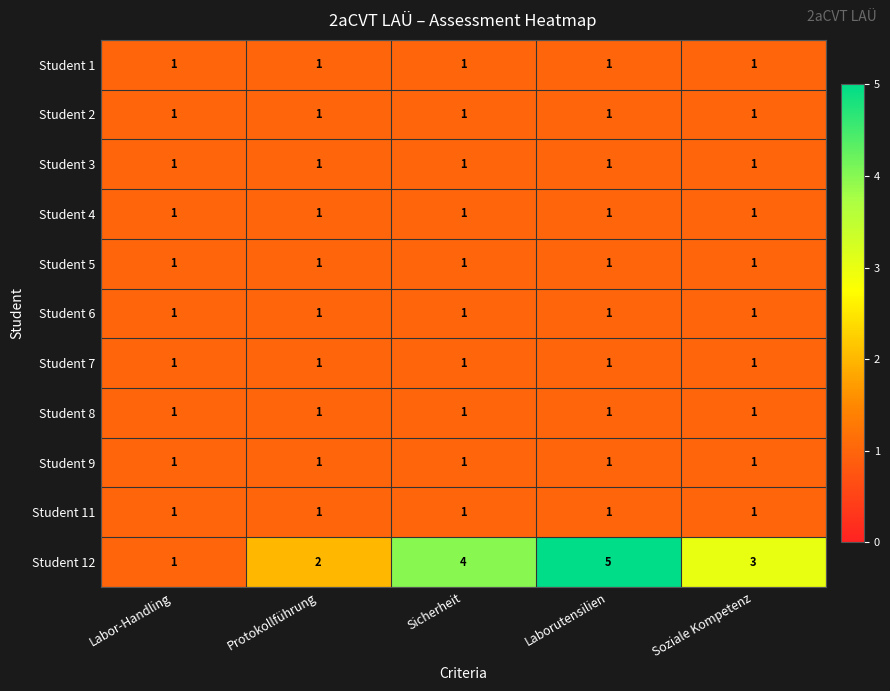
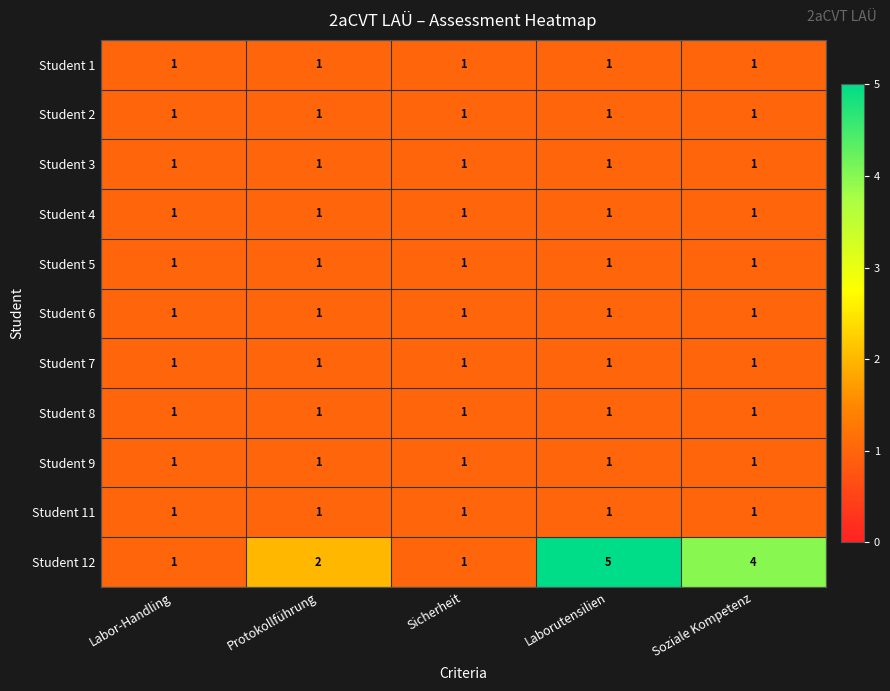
  {
    "Student 1": {
      "Labor-Handling": 1,
      "Protokollführung": 1,
      "Sicherheit": 1,
      "Laborutensilien": 1,
      "Soziale Kompetenz": 1
    },
    "Student 2": {
      "Labor-Handling": 1,
      "Protokollführung": 1,
      "Sicherheit": 1,
      "Laborutensilien": 1,
      "Soziale Kompetenz": 1
    },
    "Student 3": {
      "Labor-Handling": 1,
      "Protokollführung": 1,
      "Sicherheit": 1,
      "Laborutensilien": 1,
      "Soziale Kompetenz": 1
    },
    "Student 4": {
      "Labor-Handling": 1,
      "Protokollführung": 1,
      "Sicherheit": 1,
      "Laborutensilien": 1,
      "Soziale Kompetenz": 1
    },
    "Student 5": {
      "Labor-Handling": 1,
      "Protokollführung": 1,
      "Sicherheit": 1,
      "Laborutensilien": 1,
      "Soziale Kompetenz": 1
    },
    "Student 6": {
      "Labor-Handling": 1,
      "Protokollführung": 1,
      "Sicherheit": 1,
      "Laborutensilien": 1,
      "Soziale Kompetenz": 1
    },
    "Student 7": {
      "Labor-Handling": 1,
      "Protokollführung": 1,
      "Sicherheit": 1,
      "Laborutensilien": 1,
      "Soziale Kompetenz": 1
    },
    "Student 8": {
      "Labor-Handling": 1,
      "Protokollführung": 1,
      "Sicherheit": 1,
      "Laborutensilien": 1,
      "Soziale Kompetenz": 1
    },
    "Student 9": {
      "Labor-Handling": 1,
      "Protokollführung": 1,
      "Sicherheit": 1,
      "Laborutensilien": 1,
      "Soziale Kompetenz": 1
    },
    "Student 11": {
      "Labor-Handling": 1,
      "Protokollführung": 1,
      "Sicherheit": 1,
      "Laborutensilien": 1,
      "Soziale Kompetenz": 1
    },
    "Student 12": {
      "Labor-Handling": 1,
      "Protokollführung": 2,
-     "Sicherheit": 4,
+     "Sicherheit": 1,
      "Laborutensilien": 5,
-     "Soziale Kompetenz": 3
+     "Soziale Kompetenz": 4
    }
  }
